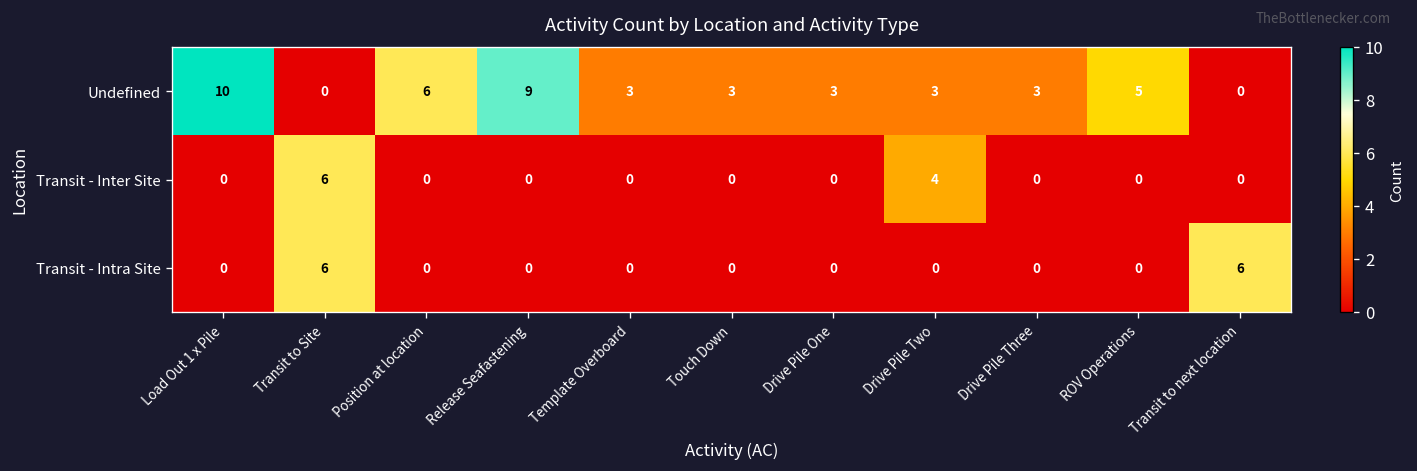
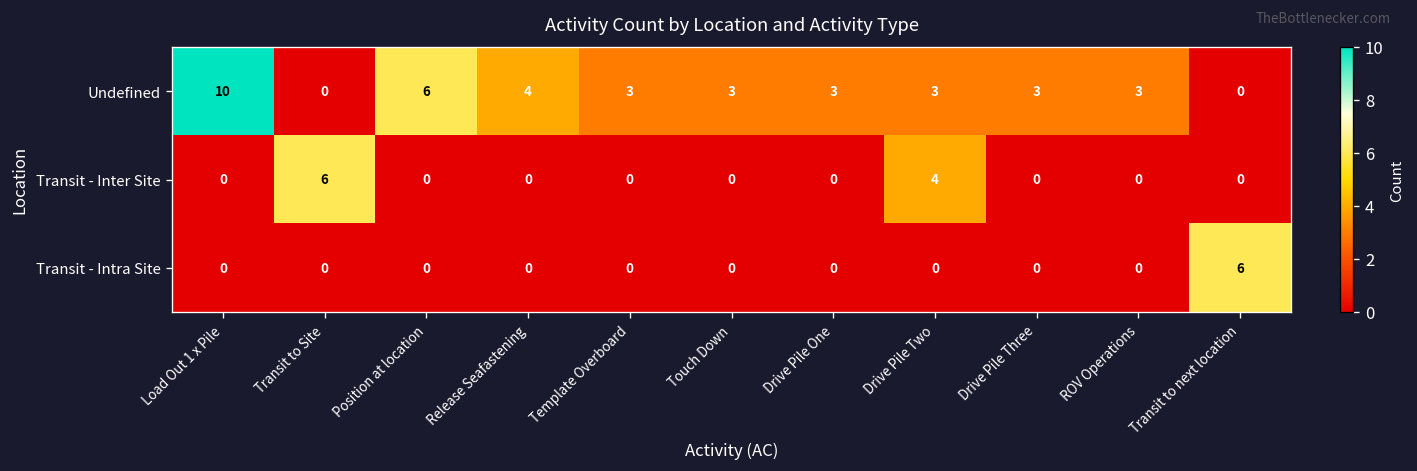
  {
    "Undefined": {
      "Load Out 1 x Pile": 10,
      "Transit to Site": 0,
      "Position at location": 6,
-     "Release Seafastening": 9,
+     "Release Seafastening": 4,
      "Template Overboard": 3,
      "Touch Down": 3,
      "Drive Pile One": 3,
      "Drive Pile Two": 3,
      "Drive Pile Three": 3,
-     "ROV Operations": 5,
+     "ROV Operations": 3,
      "Transit to next location": 0
    },
    "Transit - Inter Site": {
      "Load Out 1 x Pile": 0,
      "Transit to Site": 6,
      "Position at location": 0,
      "Release Seafastening": 0,
      "Template Overboard": 0,
      "Touch Down": 0,
      "Drive Pile One": 0,
      "Drive Pile Two": 4,
      "Drive Pile Three": 0,
      "ROV Operations": 0,
      "Transit to next location": 0
    },
    "Transit - Intra Site": {
      "Load Out 1 x Pile": 0,
-     "Transit to Site": 6,
+     "Transit to Site": 0,
      "Position at location": 0,
      "Release Seafastening": 0,
      "Template Overboard": 0,
      "Touch Down": 0,
      "Drive Pile One": 0,
      "Drive Pile Two": 0,
      "Drive Pile Three": 0,
      "ROV Operations": 0,
      "Transit to next location": 6
    }
  }
